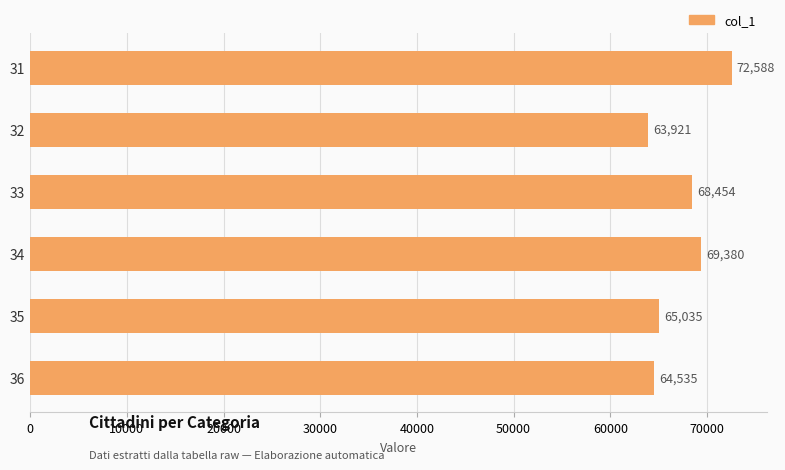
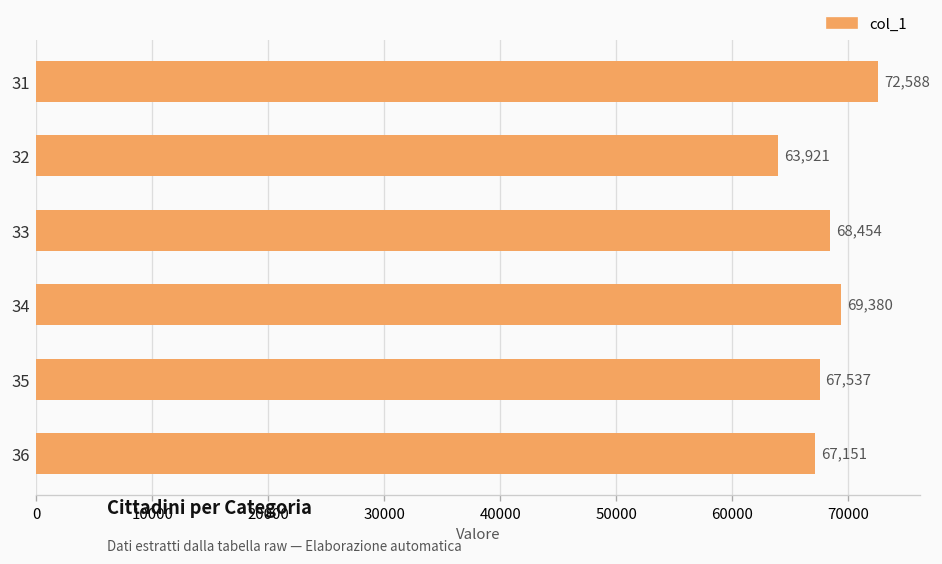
  {
    "31": "72,588",
    "32": "63,921",
    "33": "68,454",
    "34": "69,380",
-   "35": "65,035",
-   "36": "64,535"
+   "35": "67,537",
+   "36": "67,151"
  }
